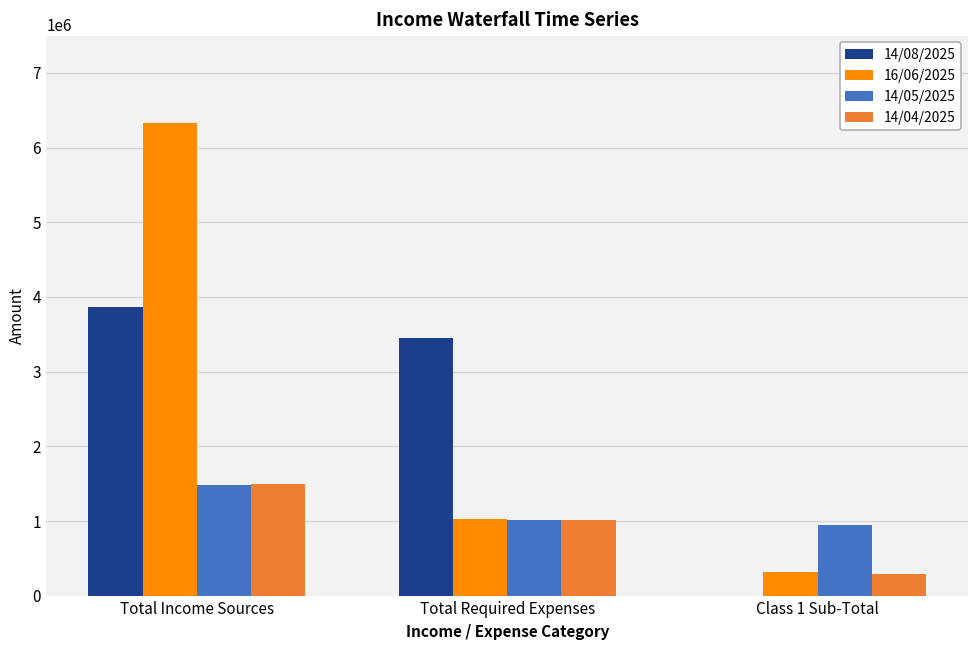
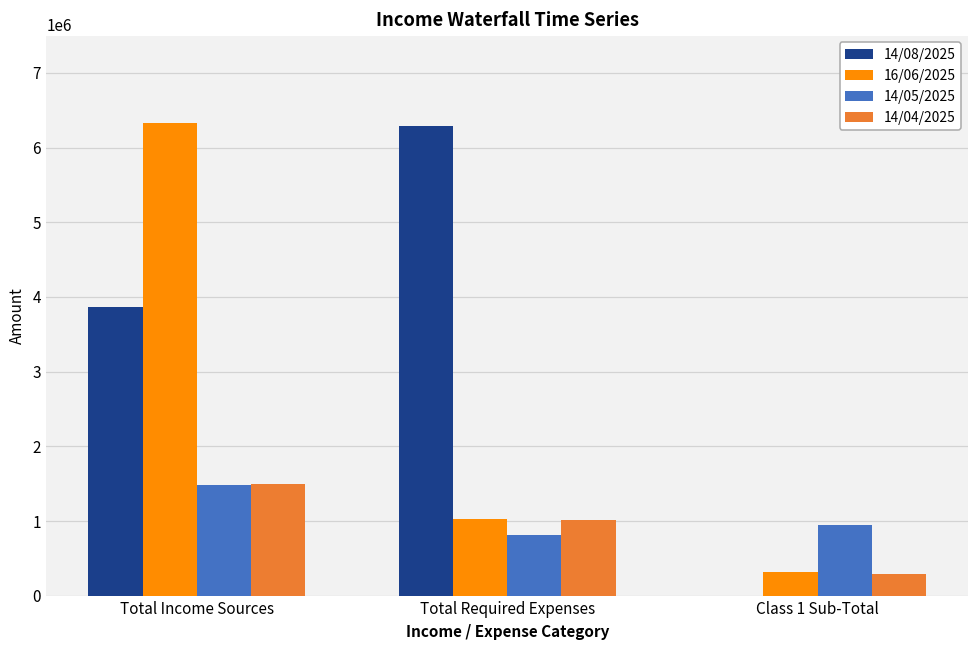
  {
    "14/08/2025": {
      "Total Income Sources": 3900000,
-     "Total Required Expenses": 3400000,
+     "Total Required Expenses": 6300000,
      "Class 1 Sub-Total": 0
    },
    "14/05/2025": {
      "Total Income Sources": 1500000,
-     "Total Required Expenses": 1000000,
+     "Total Required Expenses": 800000,
      "Class 1 Sub-Total": 900000
    }
  }
